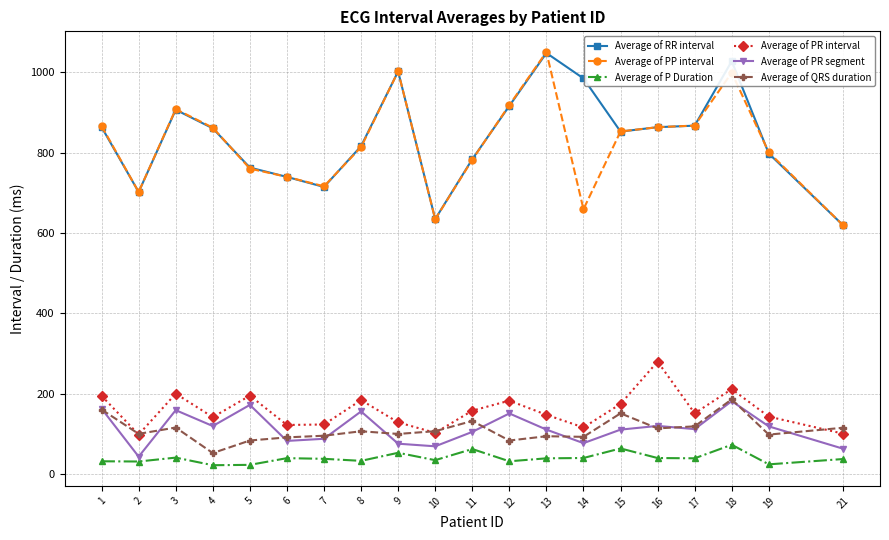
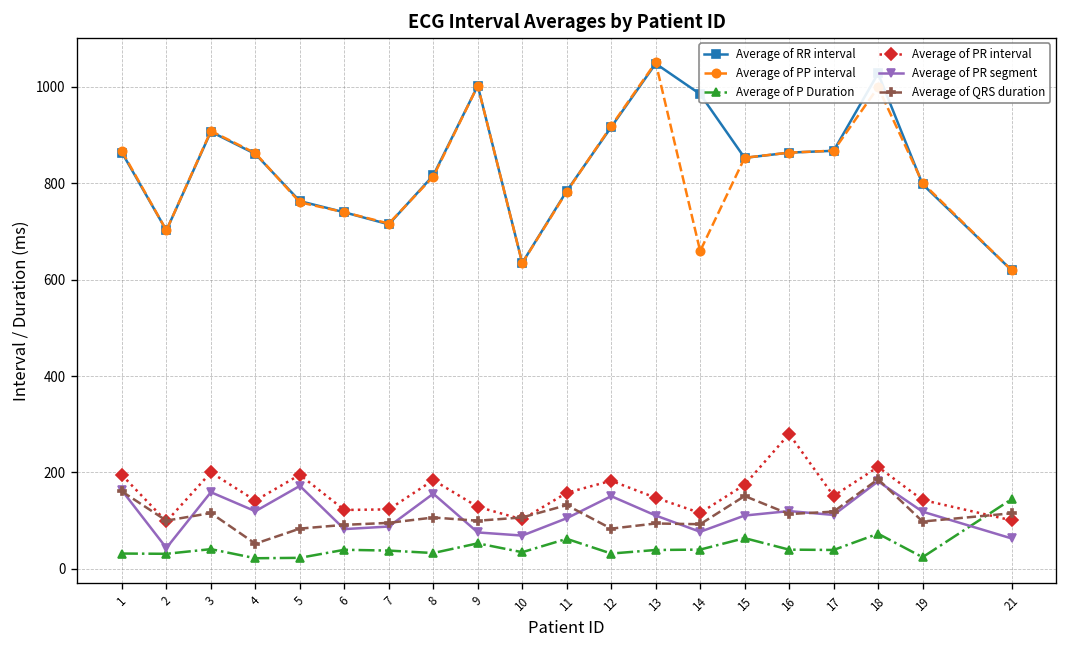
  {
    "Average of RR interval": {
      "14": 980
    },
    "Average of PP interval": {
      "14": 660
    },
    "Average of P Duration": {
      "1": 30,
      "2": 30,
      "3": 40,
      "4": 20,
      "5": 20,
      "6": 40,
      "7": 40,
      "8": 30,
      "9": 50,
      "10": 30,
      "11": 60,
      "12": 30,
      "13": 40,
      "14": 40,
      "15": 60,
      "16": 40,
      "17": 40,
      "18": 70,
      "19": 20,
-     "21": 40
+     "21": 140
    },
    "Average of PR interval": {
      "1": 190,
      "3": 200,
      "4": 140,
      "5": 200,
      "6": 120,
      "7": 120,
      "8": 180,
      "9": 130,
      "11": 160,
      "12": 180,
      "13": 150,
      "14": 120,
      "15": 170,
      "16": 280,
      "17": 150,
      "18": 210,
      "19": 140,
      "21": 100
    },
    "Average of PR segment": {
      "2": 40,
      "3": 160,
      "4": 120,
      "5": 170,
      "6": 80,
      "7": 90,
      "8": 160,
      "9": 80,
      "10": 70,
      "11": 110,
      "12": 150,
      "13": 110,
      "14": 80,
      "15": 110,
      "17": 110,
      "19": 120,
      "21": 60
    },
    "Average of QRS duration": {
      "3": 120,
      "4": 50,
      "5": 80,
      "6": 90,
      "7": 100,
      "8": 110,
      "9": 100,
      "11": 130,
      "12": 80,
      "13": 90,
      "14": 90,
      "15": 150,
      "17": 120,
      "19": 100,
      "21": 120
    }
  }
